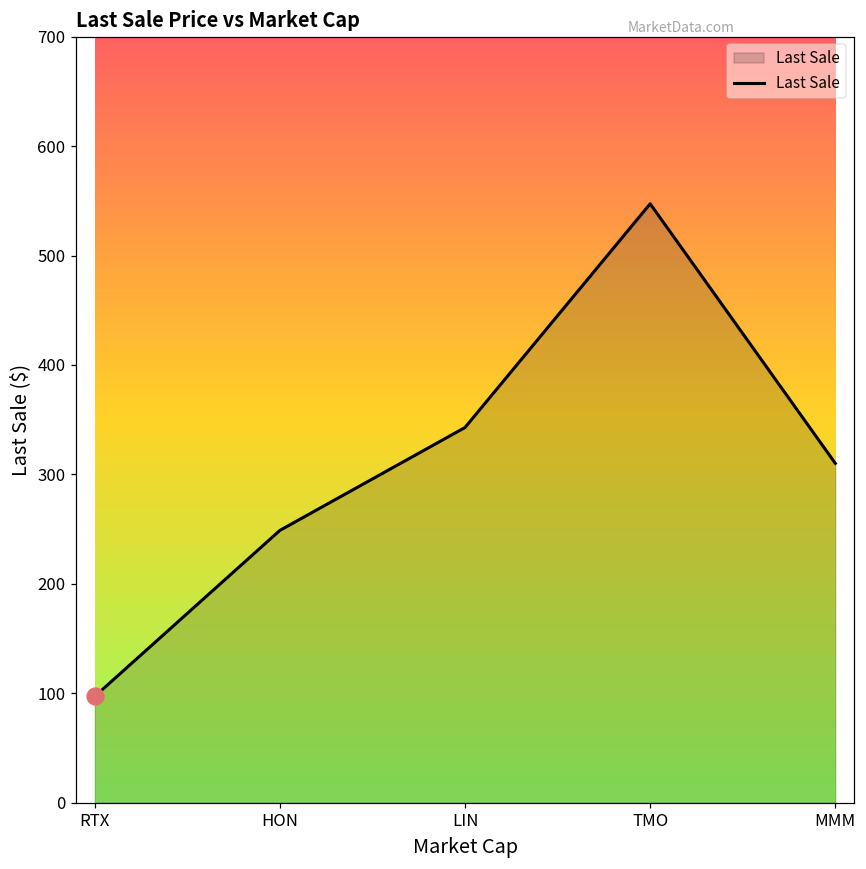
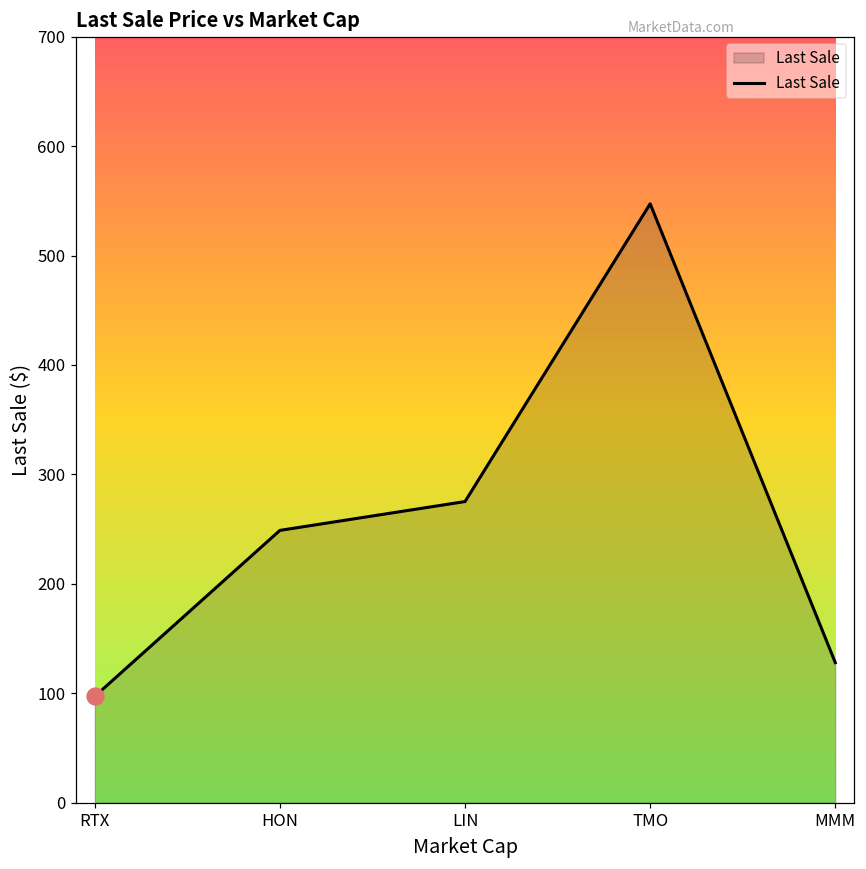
  {
    "Last Sale": {
      "HON": 250,
-     "LIN": 340,
+     "LIN": 280,
      "TMO": 550,
-     "MMM": 310
+     "MMM": 130
    }
  }
